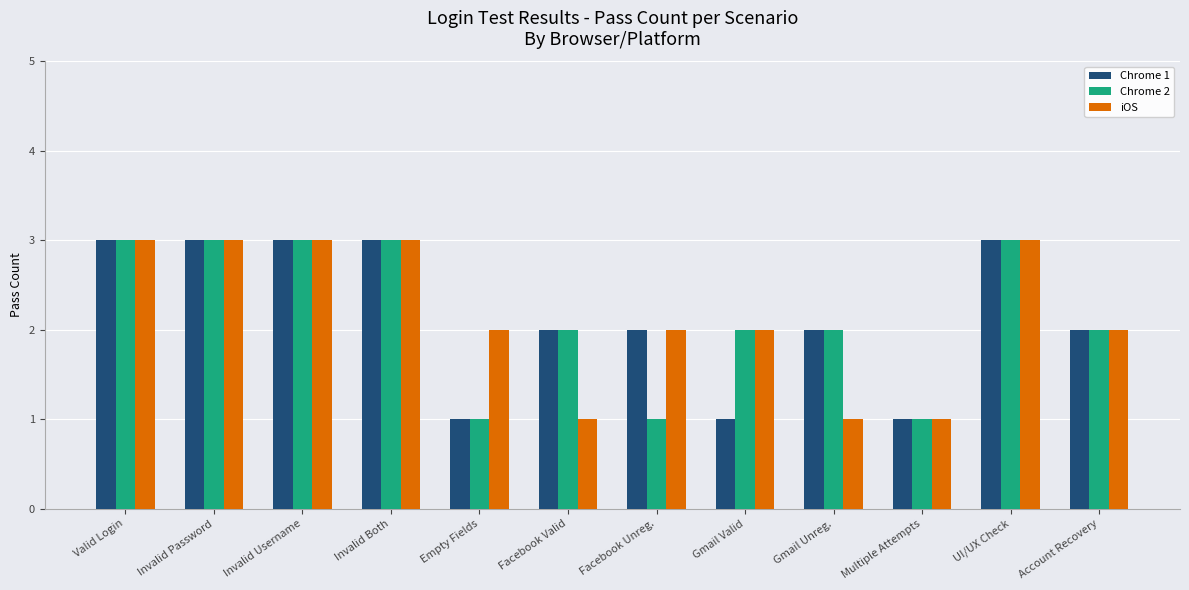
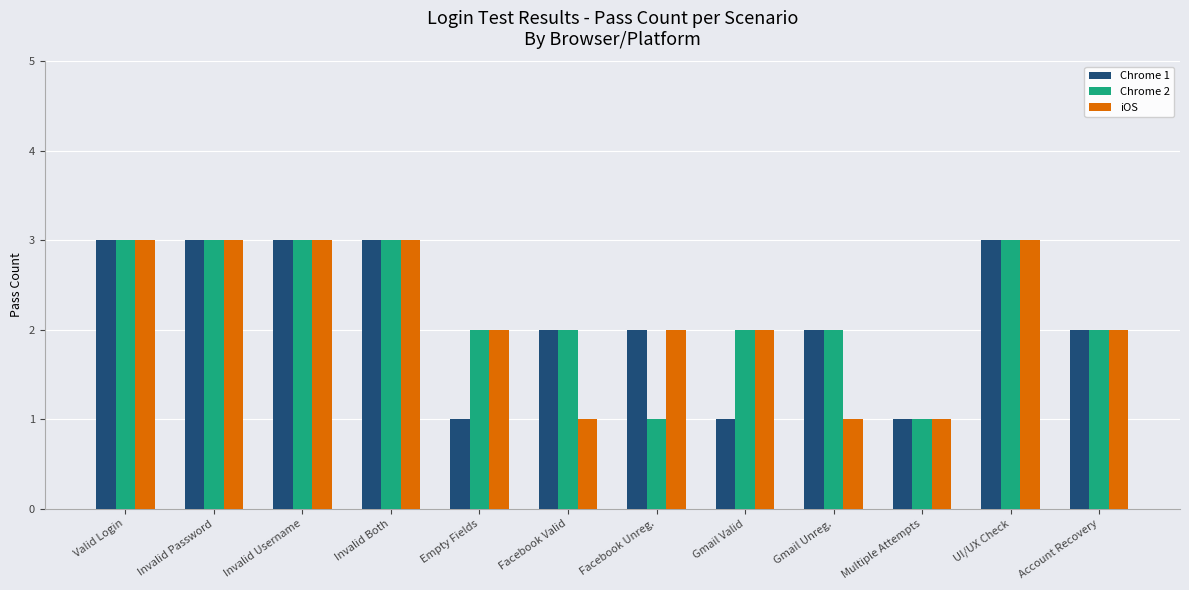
  {
    "Chrome 1": {
      "Valid Login": 3,
      "Invalid Password": 3,
      "Invalid Username": 3,
      "Invalid Both": 3,
      "Empty Fields": 1,
      "Facebook Valid": 2,
      "Facebook Unreg.": 2,
      "Gmail Valid": 1,
      "Gmail Unreg.": 2,
      "Multiple Attempts": 1,
      "UI/UX Check": 3,
      "Account Recovery": 2
    },
    "Chrome 2": {
      "Valid Login": 3,
      "Invalid Password": 3,
      "Invalid Username": 3,
      "Invalid Both": 3,
-     "Empty Fields": 1,
+     "Empty Fields": 2,
      "Facebook Valid": 2,
      "Facebook Unreg.": 1,
      "Gmail Valid": 2,
      "Gmail Unreg.": 2,
      "Multiple Attempts": 1,
      "UI/UX Check": 3,
      "Account Recovery": 2
    },
    "iOS": {
      "Valid Login": 3,
      "Invalid Password": 3,
      "Invalid Username": 3,
      "Invalid Both": 3,
      "Empty Fields": 2,
      "Facebook Valid": 1,
      "Facebook Unreg.": 2,
      "Gmail Valid": 2,
      "Gmail Unreg.": 1,
      "Multiple Attempts": 1,
      "UI/UX Check": 3,
      "Account Recovery": 2
    }
  }
